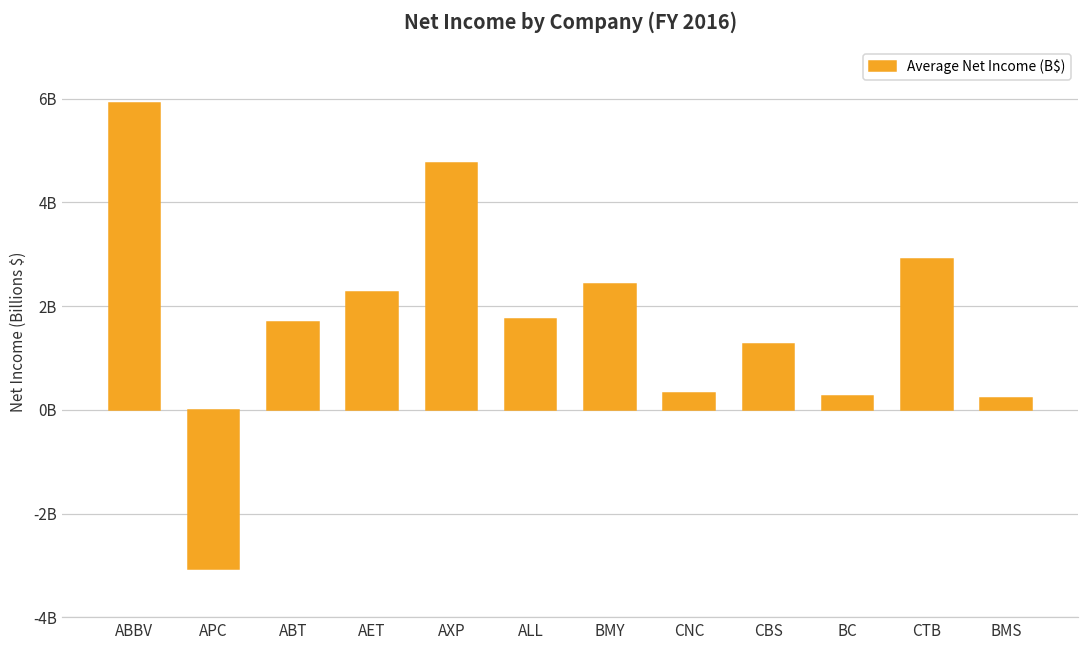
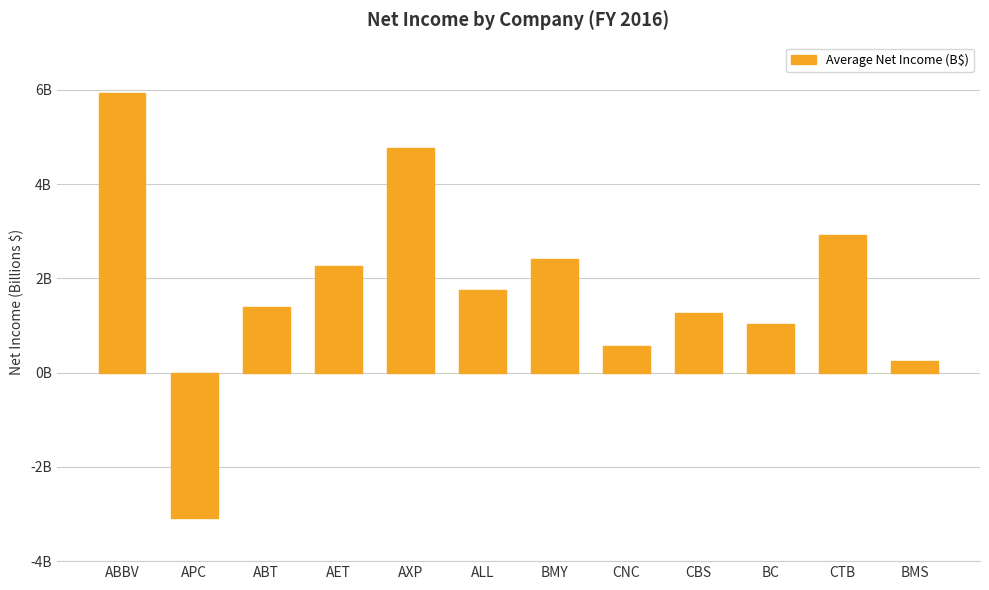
  {
    "ABBV": 5900000000,
    "APC": -3100000000,
-   "ABT": 1700000000,
+   "ABT": 1400000000,
    "AET": 2300000000,
    "AXP": 4800000000,
    "ALL": 1800000000,
    "BMY": 2400000000,
-   "CNC": 300000000,
+   "CNC": 600000000,
    "CBS": 1300000000,
-   "BC": 300000000,
+   "BC": 1000000000,
    "CTB": 2900000000,
    "BMS": 200000000
  }
